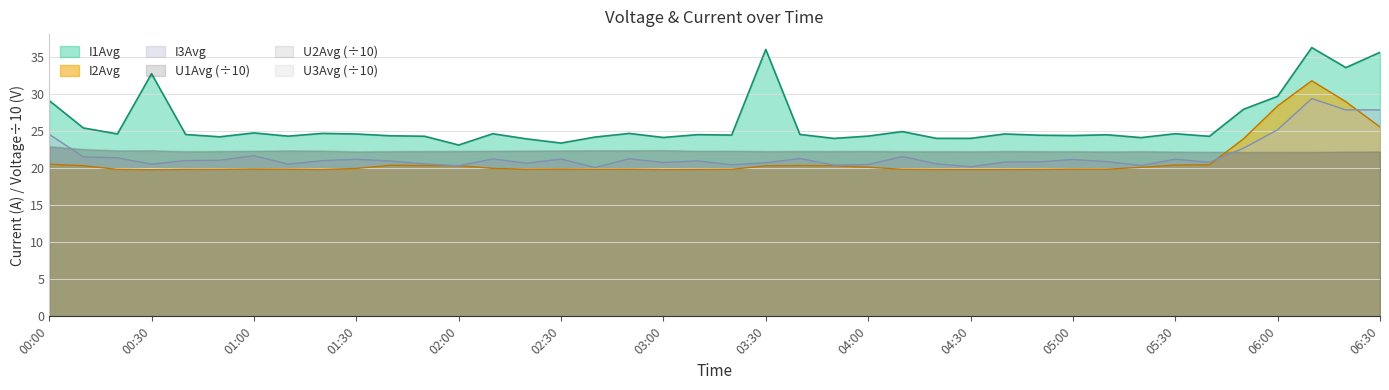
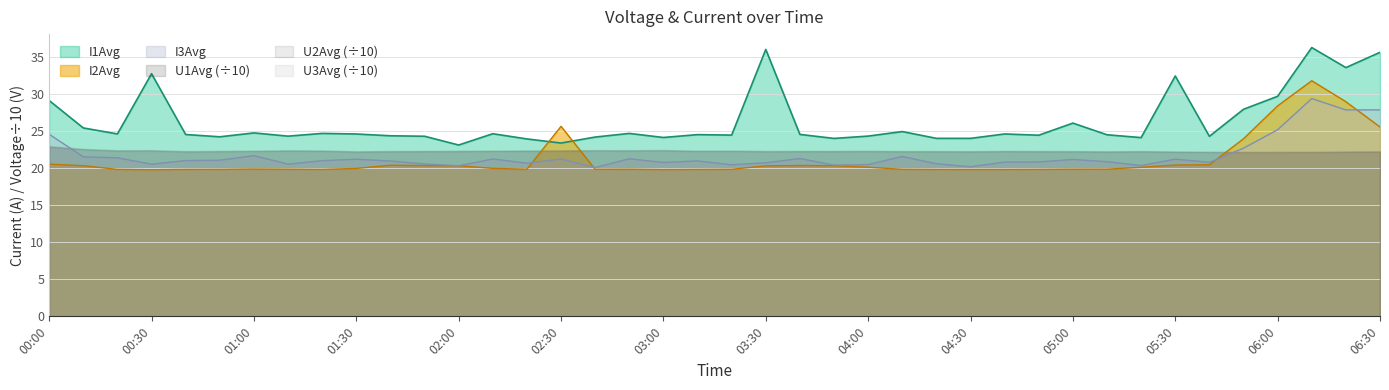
  {
    "I1Avg": {
      "00:00": 29,
      "00:30": 33,
      "01:00": 25,
      "01:30": 25,
      "02:00": 23,
      "02:30": 23,
      "03:00": 24,
      "03:30": 36,
      "04:00": 24,
      "04:30": 24,
-     "05:00": 24,
-     "05:30": 25,
+     "05:00": 26,
+     "05:30": 32,
      "06:00": 30,
      "06:30": 36
    },
    "I2Avg": {
      "00:00": 21,
      "00:30": 20,
      "01:00": 20,
      "01:30": 20,
-     "02:30": 20,
+     "02:30": 26,
      "03:00": 20,
      "03:30": 20,
      "04:00": 20,
      "04:30": 20,
      "05:00": 20,
      "05:30": 20,
      "06:00": 28,
      "06:30": 26
    }
  }
